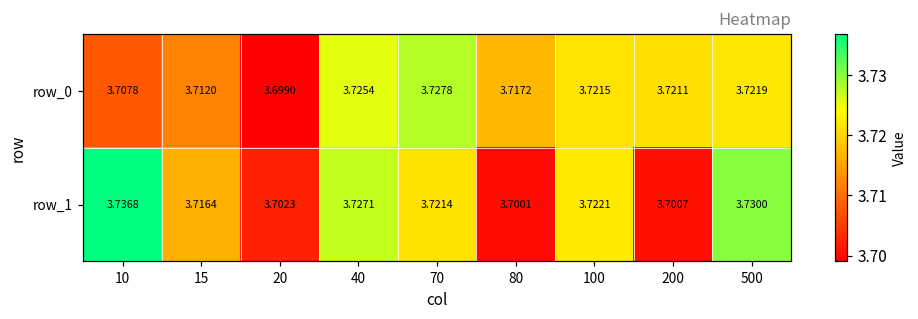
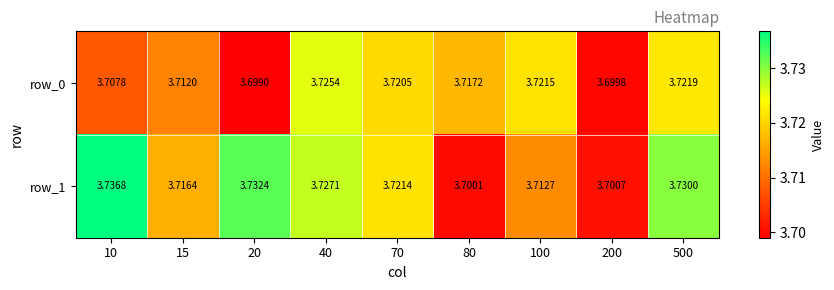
  {
    "row_0": {
      "10": 3.7078,
      "15": 3.7120,
      "20": 3.6990,
      "40": 3.7254,
-     "70": 3.7278,
+     "70": 3.7205,
      "80": 3.7172,
      "100": 3.7215,
-     "200": 3.7211,
+     "200": 3.6998,
      "500": 3.7219
    },
    "row_1": {
      "10": 3.7368,
      "15": 3.7164,
-     "20": 3.7023,
+     "20": 3.7324,
      "40": 3.7271,
      "70": 3.7214,
      "80": 3.7001,
-     "100": 3.7221,
+     "100": 3.7127,
      "200": 3.7007,
      "500": 3.7300
    }
  }
